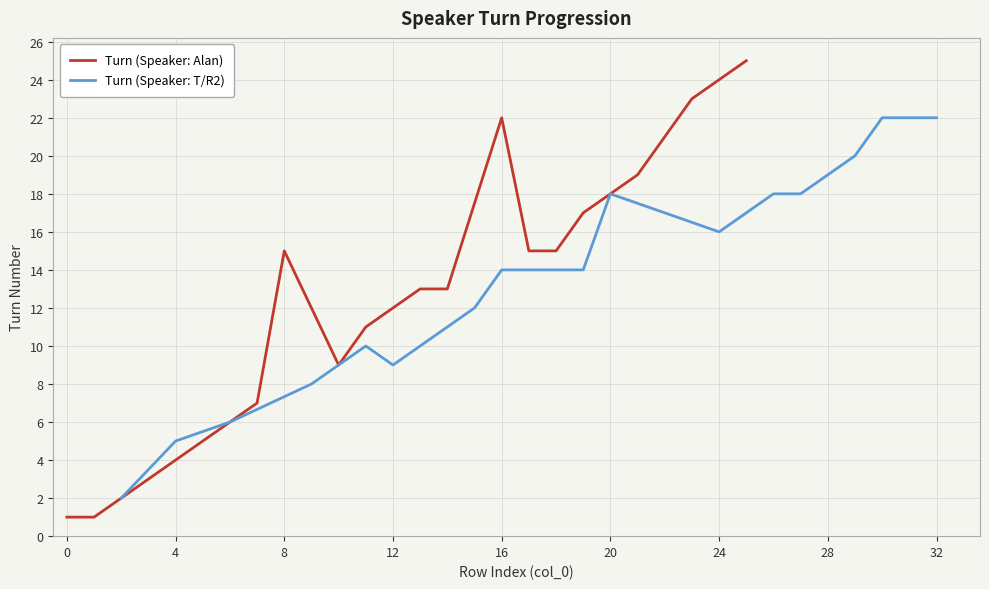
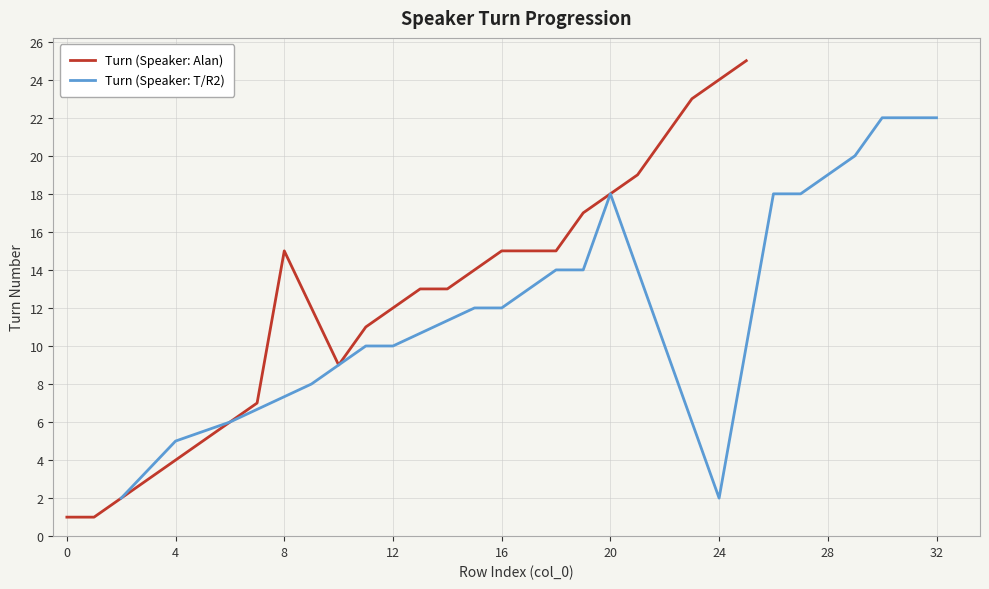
  {
    "Turn (Speaker: Alan)": {
      "0": 1,
      "8": 15,
-     "16": 22
+     "16": 15
    },
    "Turn (Speaker: T/R2)": {
      "4": 5,
-     "12": 9,
-     "16": 14,
+     "12": 10,
+     "16": 12,
      "20": 18,
-     "24": 16,
+     "24": 2,
      "32": 22
    }
  }
